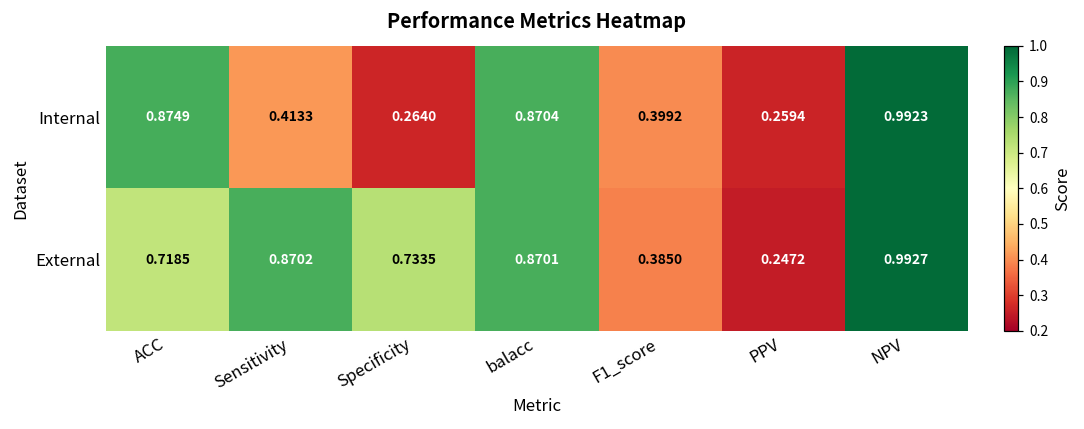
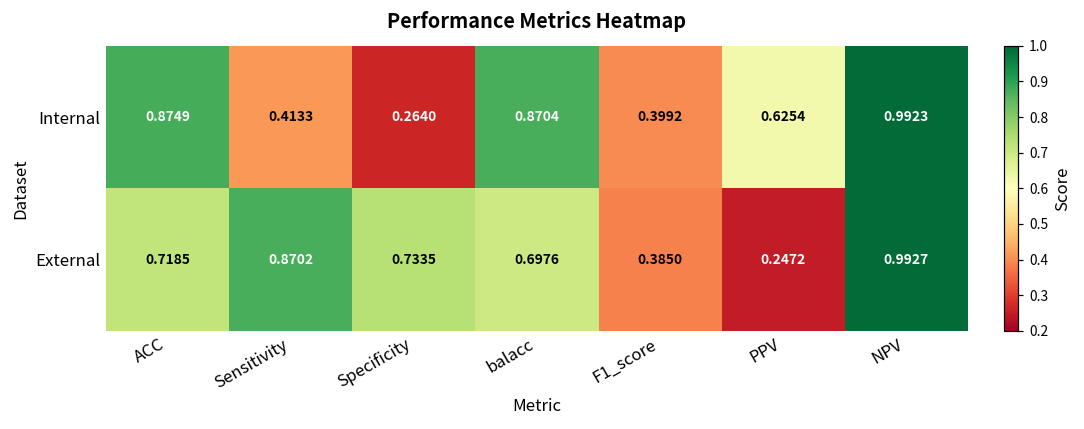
  {
    "Internal": {
      "ACC": 0.8749,
      "Sensitivity": 0.4133,
      "Specificity": 0.2640,
      "balacc": 0.8704,
      "F1_score": 0.3992,
-     "PPV": 0.2594,
+     "PPV": 0.6254,
      "NPV": 0.9923
    },
    "External": {
      "ACC": 0.7185,
      "Sensitivity": 0.8702,
      "Specificity": 0.7335,
-     "balacc": 0.8701,
+     "balacc": 0.6976,
      "F1_score": 0.3850,
      "PPV": 0.2472,
      "NPV": 0.9927
    }
  }
